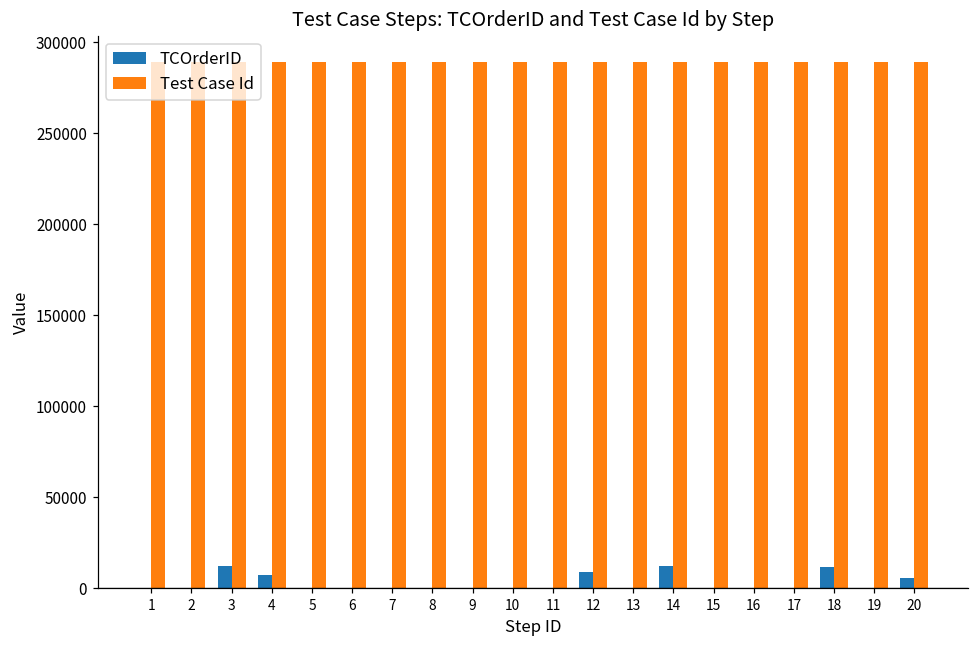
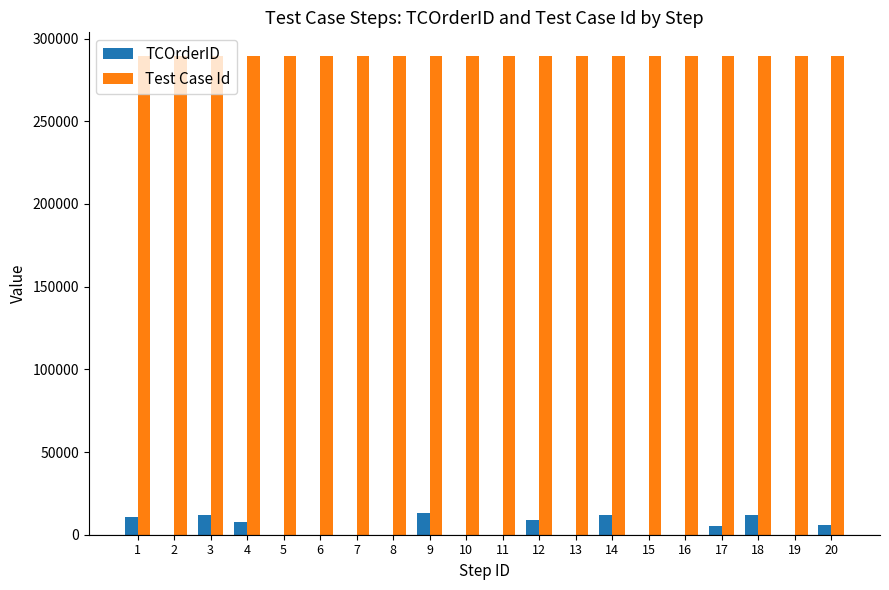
  {
    "TCOrderID": {
-     "1": 0,
+     "1": 11000,
      "3": 12000,
      "4": 7000,
-     "9": 0,
+     "9": 13000,
      "12": 9000,
      "14": 12000,
-     "17": 0,
+     "17": 5000,
      "18": 12000,
      "20": 6000
    },
    "Test Case Id": {
      "4": 289000,
      "5": 289000,
      "6": 289000,
      "7": 289000,
      "8": 289000,
      "9": 289000,
      "10": 289000,
      "11": 289000,
      "12": 289000,
      "13": 289000,
      "14": 289000,
      "15": 289000,
      "16": 289000,
      "17": 289000,
      "18": 289000,
      "19": 289000,
      "20": 289000
    }
  }
